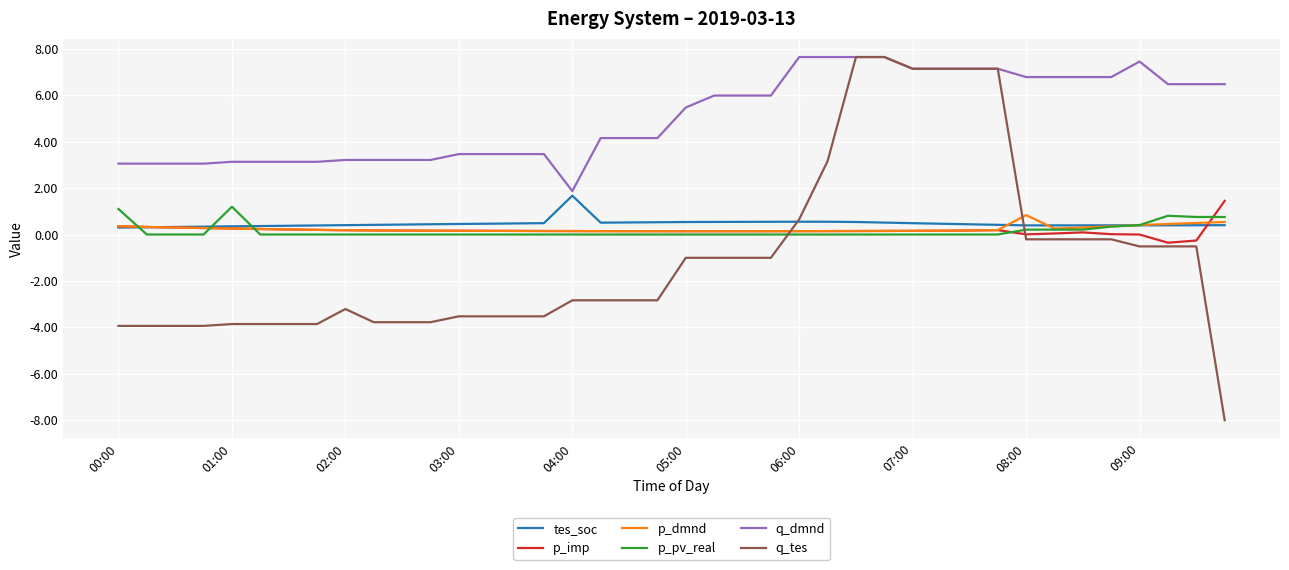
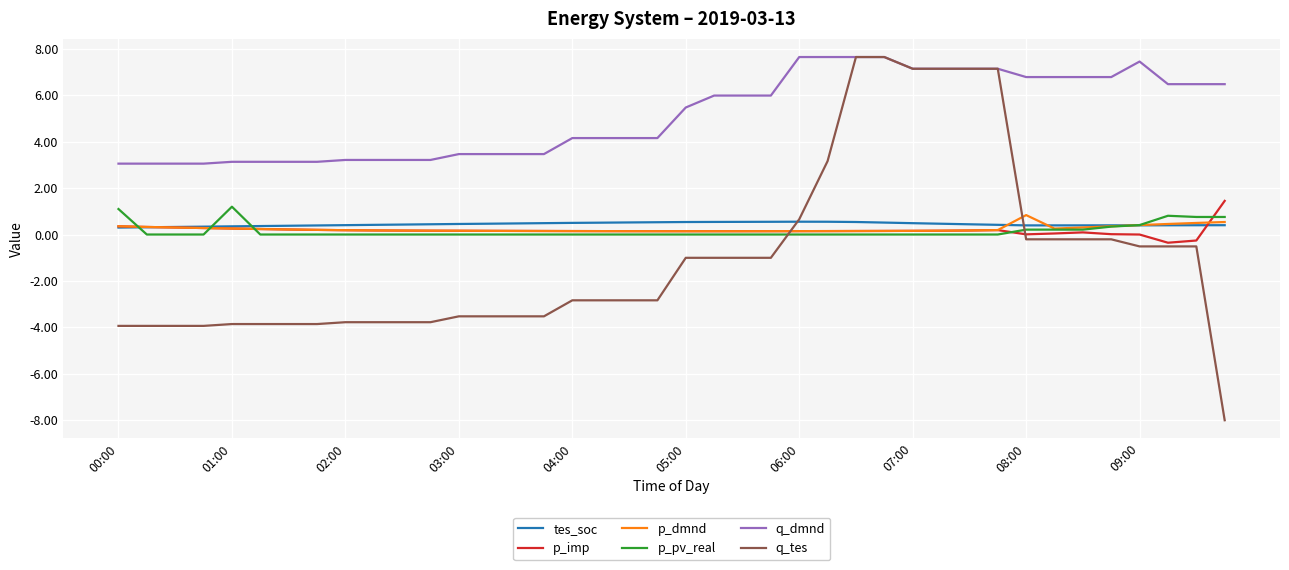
  {
    "tes_soc": {
      "02:00": 0.4,
      "03:00": 0.5,
-     "04:00": 1.7,
+     "04:00": 0.5,
      "05:00": 0.5,
      "07:00": 0.5,
      "08:00": 0.4
    },
    "p_imp": {
      "08:00": 0.0,
      "09:00": 0.0
    },
    "p_dmnd": {
      "08:00": 0.8
    },
    "p_pv_real": {
      "00:00": 1.1,
      "01:00": 1.2,
      "02:00": 0.0,
      "03:00": 0.0,
      "04:00": 0.0,
      "05:00": 0.0,
      "06:00": 0.0,
      "07:00": 0.0,
      "08:00": 0.2
    },
    "q_dmnd": {
      "00:00": 3.1,
      "01:00": 3.1,
      "02:00": 3.2,
      "03:00": 3.5,
-     "04:00": 1.9,
+     "04:00": 4.2,
      "05:00": 5.5,
      "06:00": 7.7,
      "08:00": 6.8,
      "09:00": 7.5
    },
    "q_tes": {
      "00:00": -3.9,
      "01:00": -3.9,
-     "02:00": -3.2,
+     "02:00": -3.8,
      "03:00": -3.5,
      "04:00": -2.8,
      "05:00": -1.0,
      "08:00": -0.2,
      "09:00": -0.5
    }
  }
